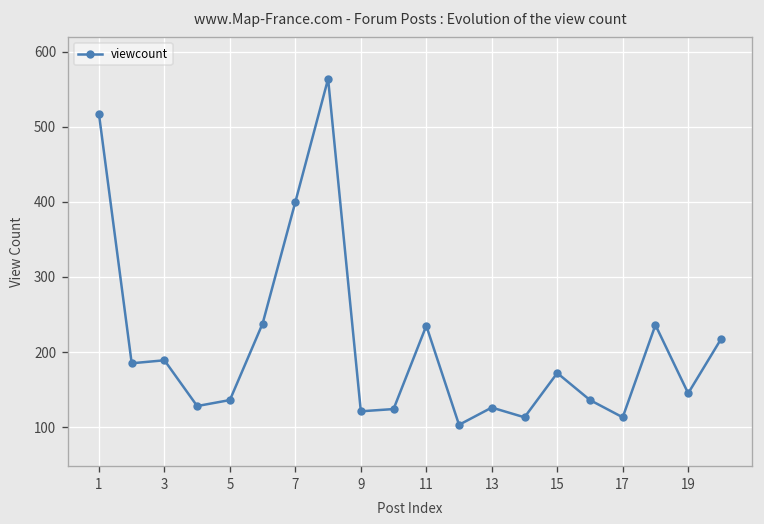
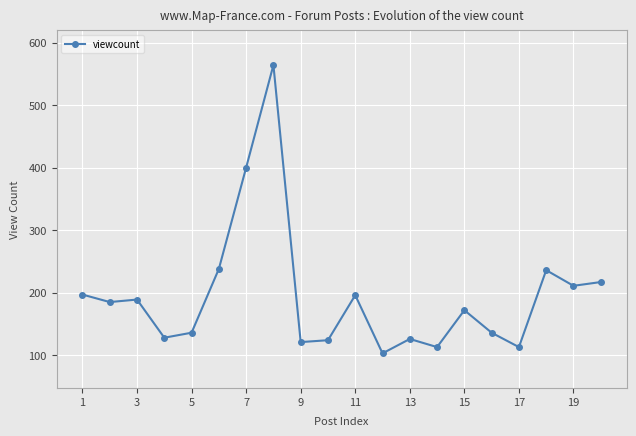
  {
-   "1": 520,
+   "1": 200,
    "3": 190,
    "5": 140,
    "7": 400,
    "9": 120,
-   "11": 240,
+   "11": 200,
    "13": 130,
    "15": 170,
    "17": 110,
-   "19": 150
+   "19": 210
  }
